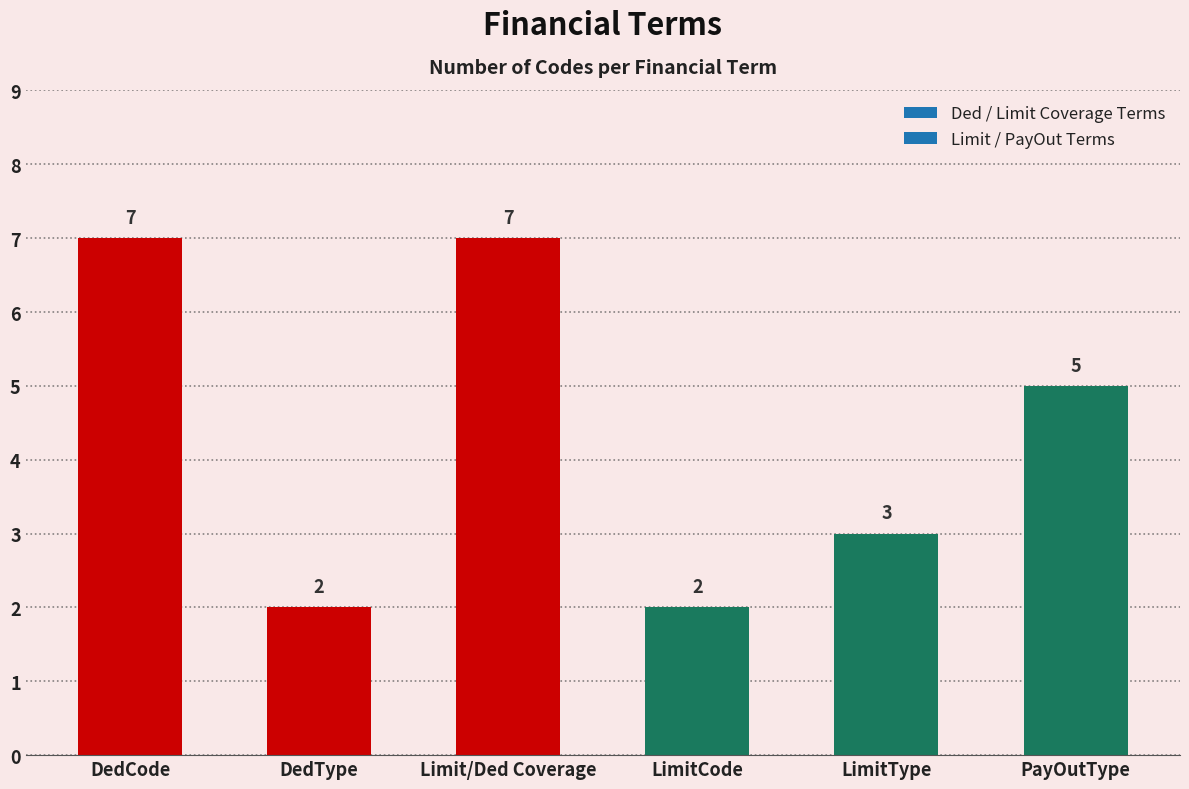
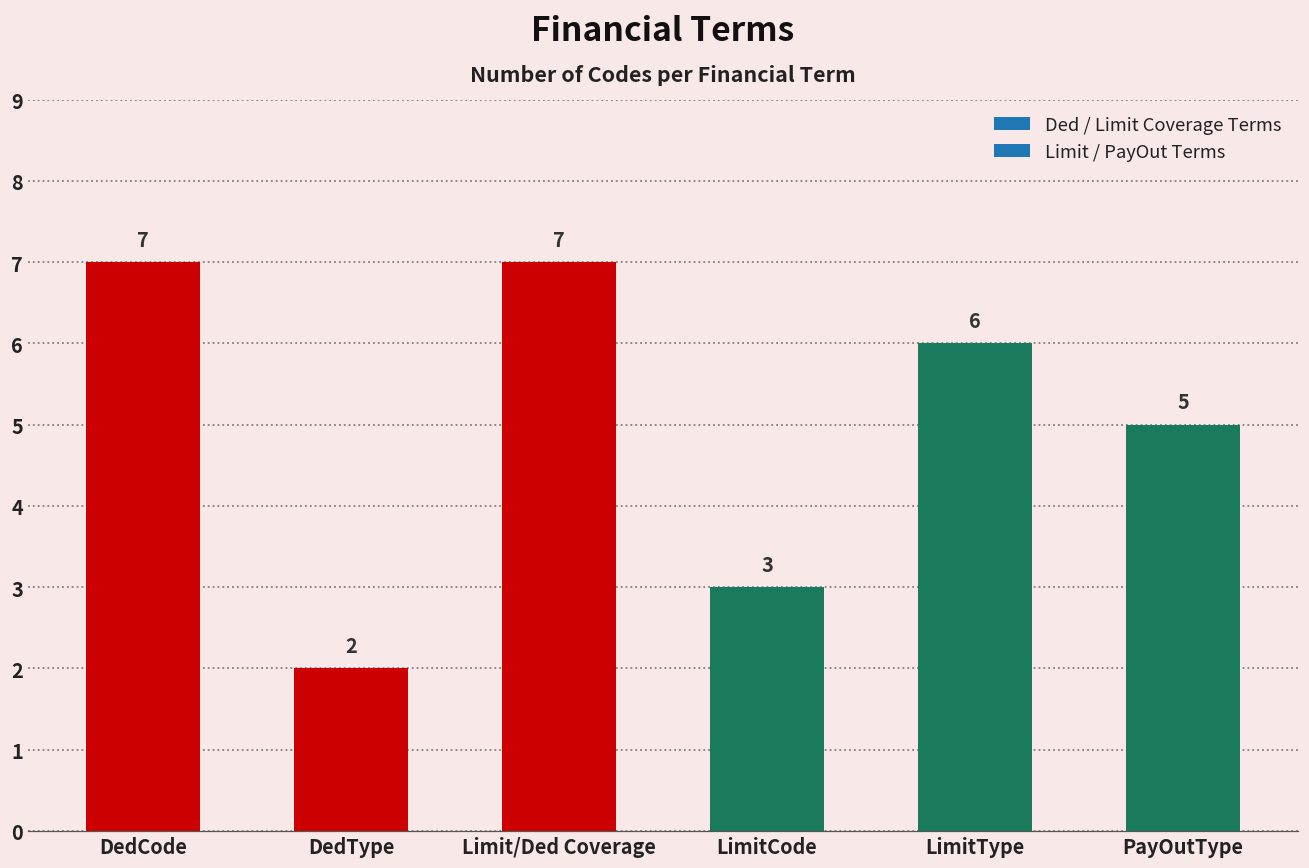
  {
    "DedCode": 7,
    "DedType": 2,
    "Limit/Ded Coverage": 7,
-   "LimitCode": 2,
-   "LimitType": 3,
+   "LimitCode": 3,
+   "LimitType": 6,
    "PayOutType": 5
  }
